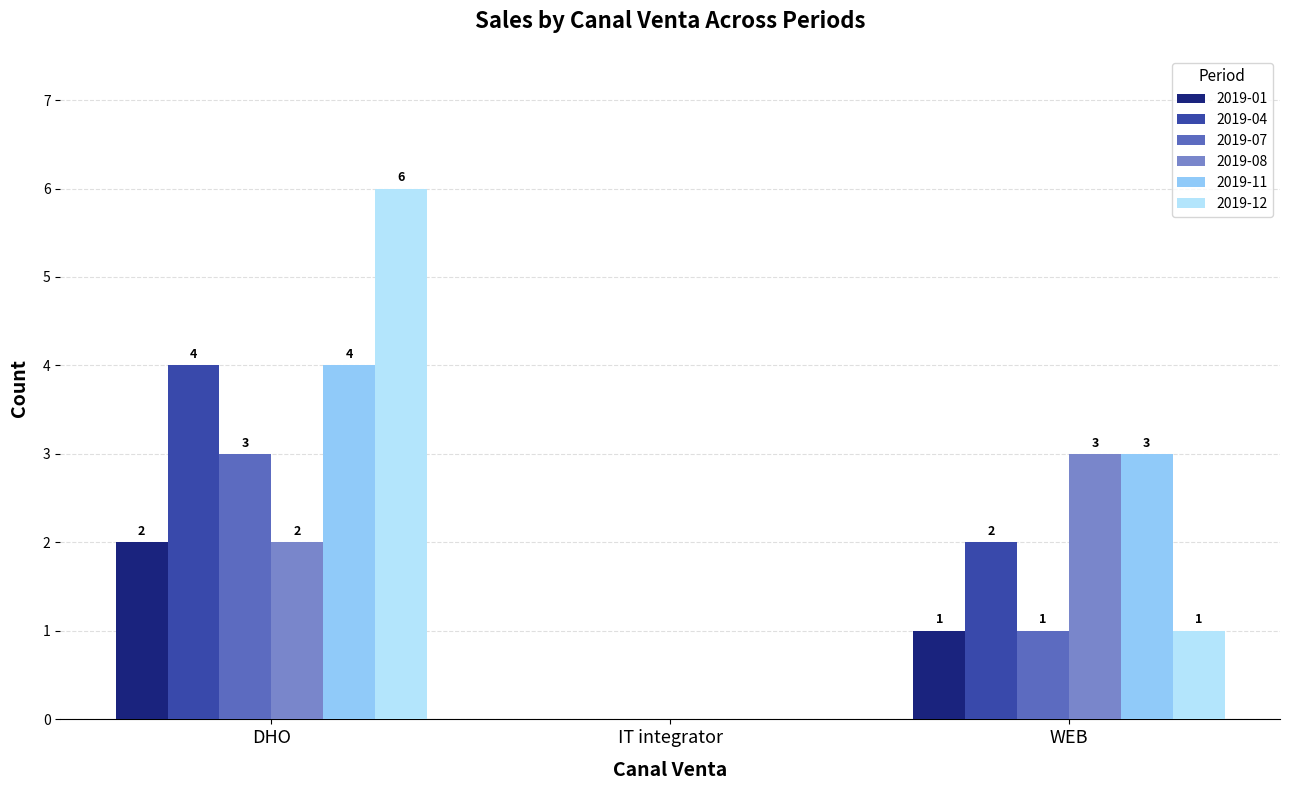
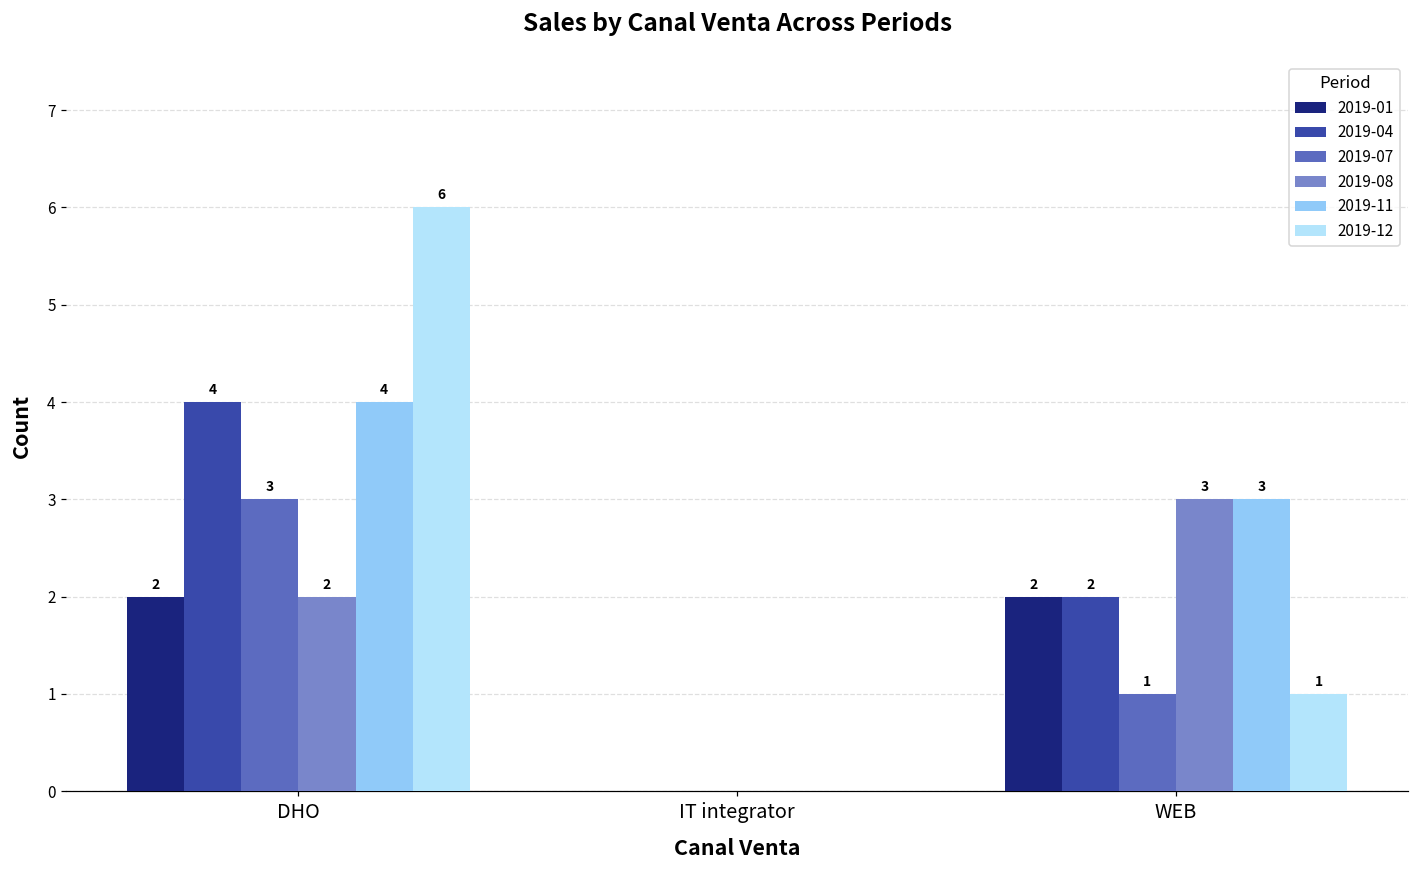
  {
    "2019-01": {
      "DHO": 2,
-     "WEB": 1
+     "WEB": 2
    }
  }
